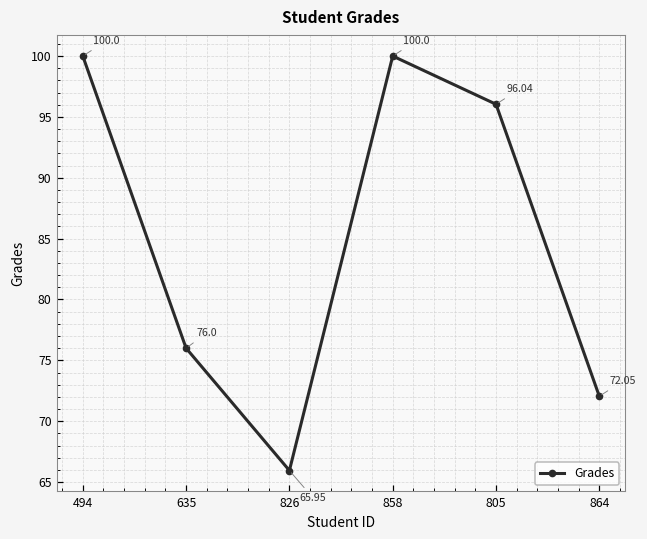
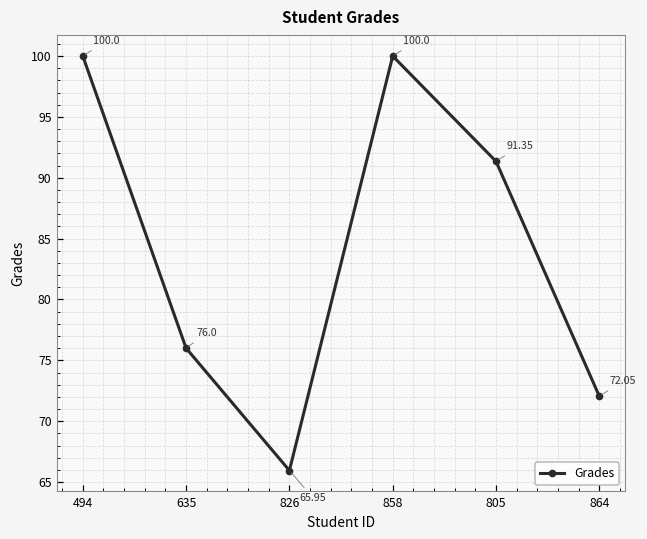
  {
    "494": 100.0,
    "635": 76.0,
    "826": 65.95,
    "858": 100.0,
-   "805": 96.04,
+   "805": 91.35,
    "864": 72.05
  }
